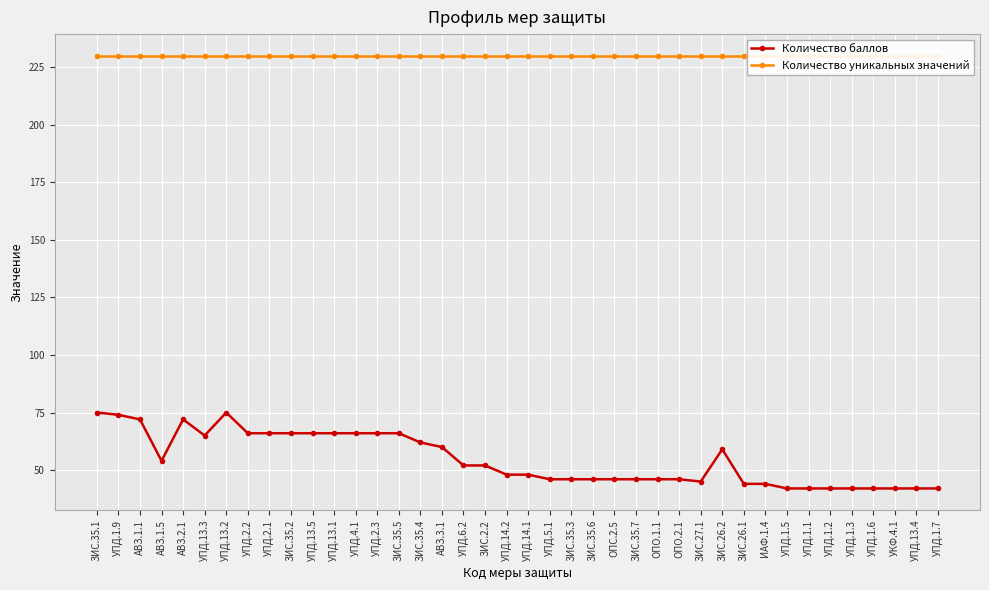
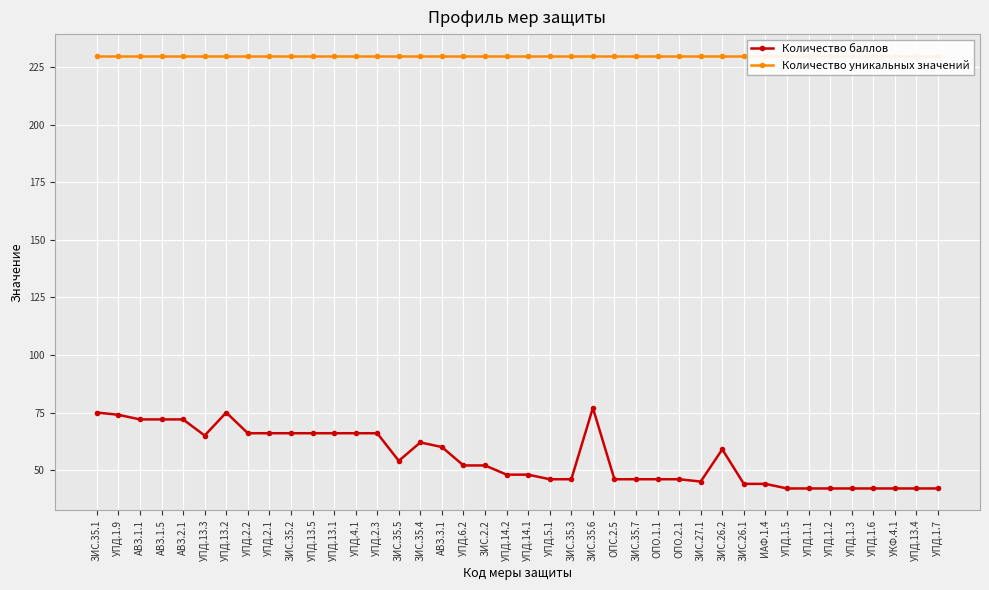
  {
    "Количество баллов": {
      "ЗИС.35.1": 75,
      "УПД.1.9": 74,
      "АВЗ.1.1": 72,
-     "АВЗ.1.5": 54,
+     "АВЗ.1.5": 72,
      "АВЗ.2.1": 72,
      "УПД.13.3": 65,
      "УПД.13.2": 75,
      "УПД.2.2": 66,
      "УПД.2.1": 66,
      "ЗИС.35.2": 66,
      "УПД.13.5": 66,
      "УПД.13.1": 66,
      "УПД.4.1": 66,
      "УПД.2.3": 66,
-     "ЗИС.35.5": 66,
+     "ЗИС.35.5": 54,
      "ЗИС.35.4": 62,
      "АВЗ.3.1": 60,
      "УПД.6.2": 52,
      "ЗИС.2.2": 52,
      "УПД.14.2": 48,
      "УПД.14.1": 48,
      "УПД.5.1": 46,
      "ЗИС.35.3": 46,
-     "ЗИС.35.6": 46,
+     "ЗИС.35.6": 77,
      "ОПС.2.5": 46,
      "ЗИС.35.7": 46,
      "ОПО.1.1": 46,
      "ОПО.2.1": 46,
      "ЗИС.27.1": 45,
      "ЗИС.26.2": 59,
      "ЗИС.26.1": 44,
      "ИАФ.1.4": 44,
      "УПД.1.5": 42,
      "УПД.1.1": 42,
      "УПД.1.2": 42,
      "УПД.1.3": 42,
      "УПД.1.6": 42,
      "УКФ.4.1": 42,
      "УПД.13.4": 42,
      "УПД.1.7": 42
    },
    "Количество уникальных значений": {
      "ЗИС.35.1": 230,
      "УПД.1.9": 230,
      "АВЗ.1.1": 230,
      "АВЗ.1.5": 230,
      "АВЗ.2.1": 230,
      "УПД.13.3": 230,
      "УПД.13.2": 230,
      "УПД.2.2": 230,
      "УПД.2.1": 230,
      "ЗИС.35.2": 230,
      "УПД.13.5": 230,
      "УПД.13.1": 230,
      "УПД.4.1": 230,
      "УПД.2.3": 230,
      "ЗИС.35.5": 230,
      "ЗИС.35.4": 230,
      "АВЗ.3.1": 230,
      "УПД.6.2": 230,
      "ЗИС.2.2": 230,
      "УПД.14.2": 230,
      "УПД.14.1": 230,
      "УПД.5.1": 230,
      "ЗИС.35.3": 230,
      "ЗИС.35.6": 230,
      "ОПС.2.5": 230,
      "ЗИС.35.7": 230,
      "ОПО.1.1": 230,
      "ОПО.2.1": 230,
      "ЗИС.27.1": 230,
      "ЗИС.26.2": 230,
      "ЗИС.26.1": 230
    }
  }
